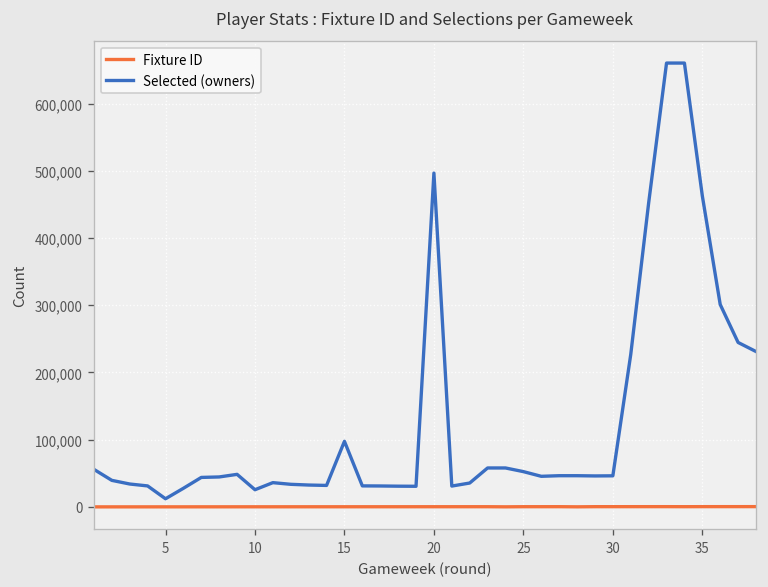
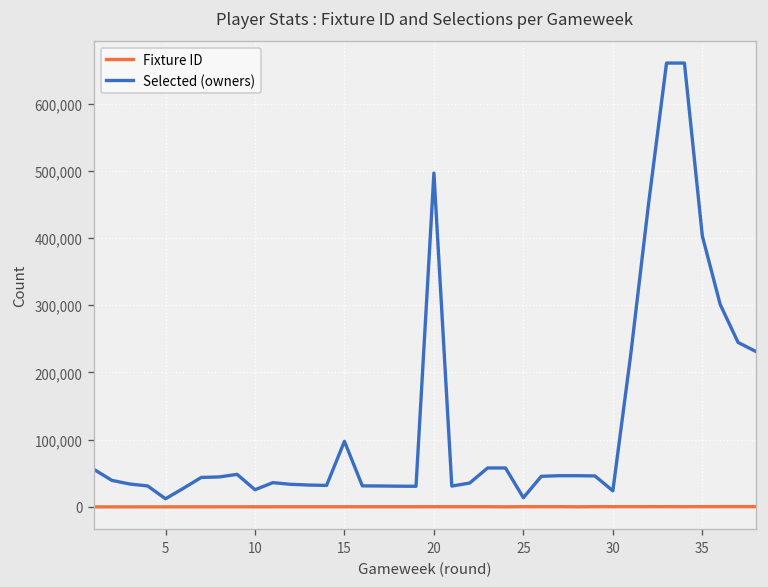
  {
    "Fixture ID": {
      "5": "0",
      "10": "0",
      "15": "0",
      "20": "0",
      "25": "0",
      "30": "0",
      "35": "0"
    },
    "Selected (owners)": {
      "5": "10,000",
      "10": "30,000",
      "15": "100,000",
      "20": "500,000",
-     "25": "50,000",
-     "30": "50,000",
-     "35": "460,000"
+     "25": "10,000",
+     "30": "20,000",
+     "35": "400,000"
    }
  }
